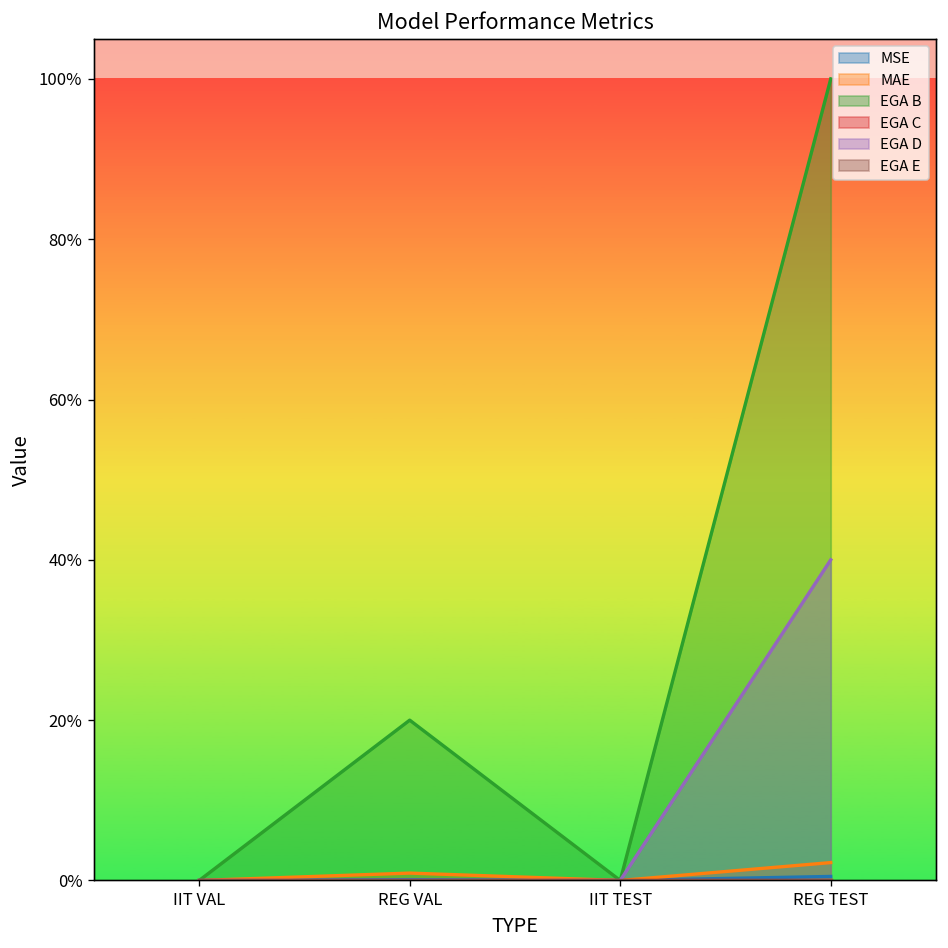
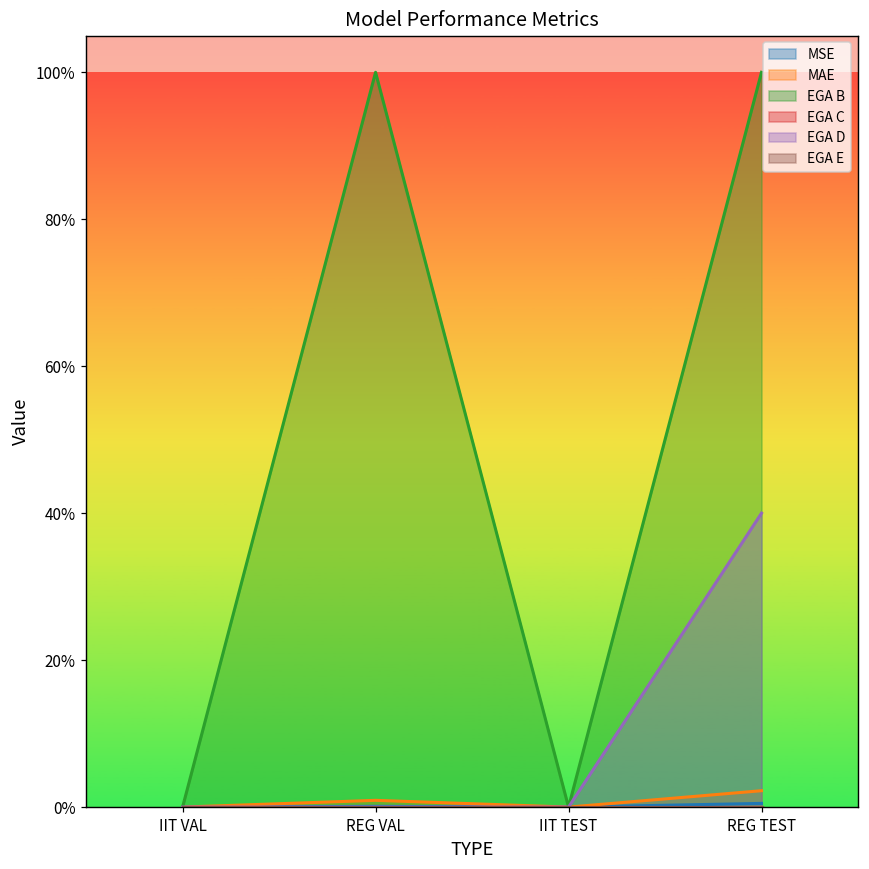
  {
    "MSE": {
      "REG TEST": "1%"
    },
    "MAE": {
      "REG VAL": "1%",
      "REG TEST": "2%"
    },
    "EGA B": {
-     "REG VAL": "20%",
+     "REG VAL": "100%",
      "REG TEST": "100%"
    },
    "EGA E": {
      "REG TEST": "0%"
    },
    "EGA D": {
      "REG TEST": "40%"
    }
  }
